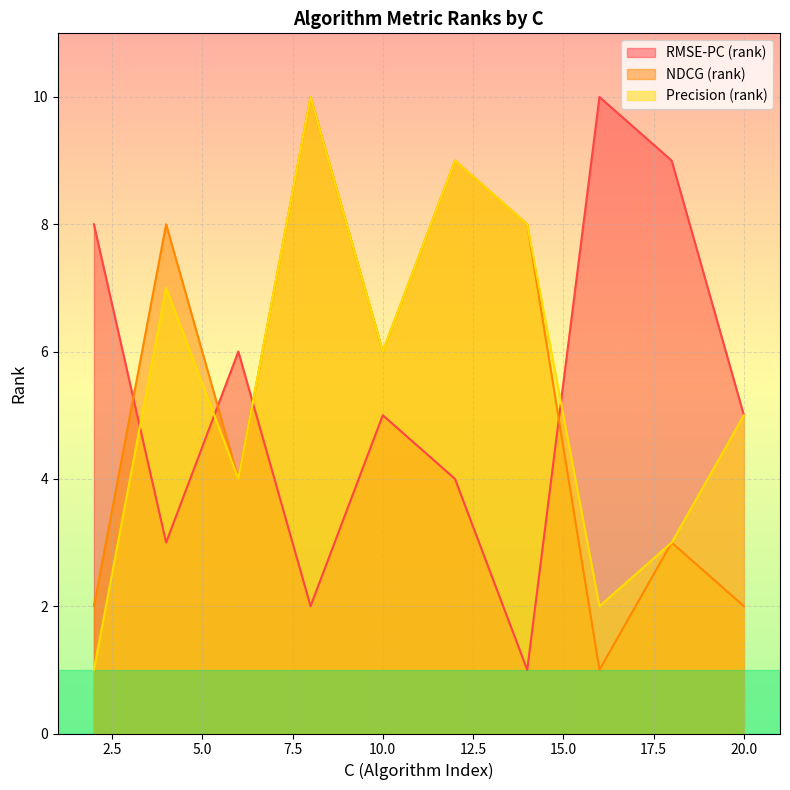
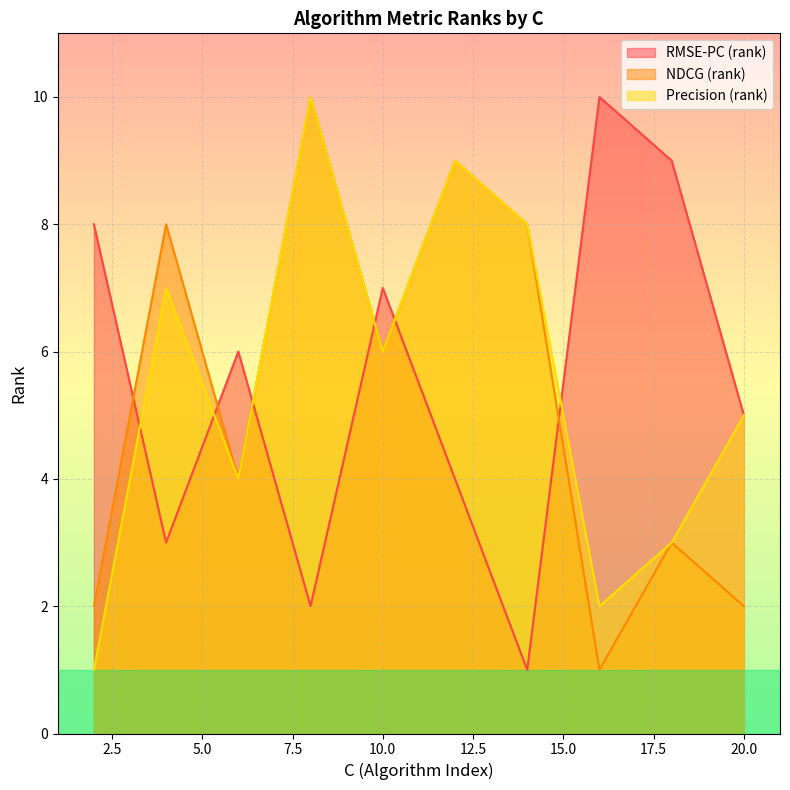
  {
    "RMSE-PC (rank)": {
-     "10.0": 5
+     "10.0": 7
    },
    "NDCG (rank)": {
      "20.0": 2
    }
  }
